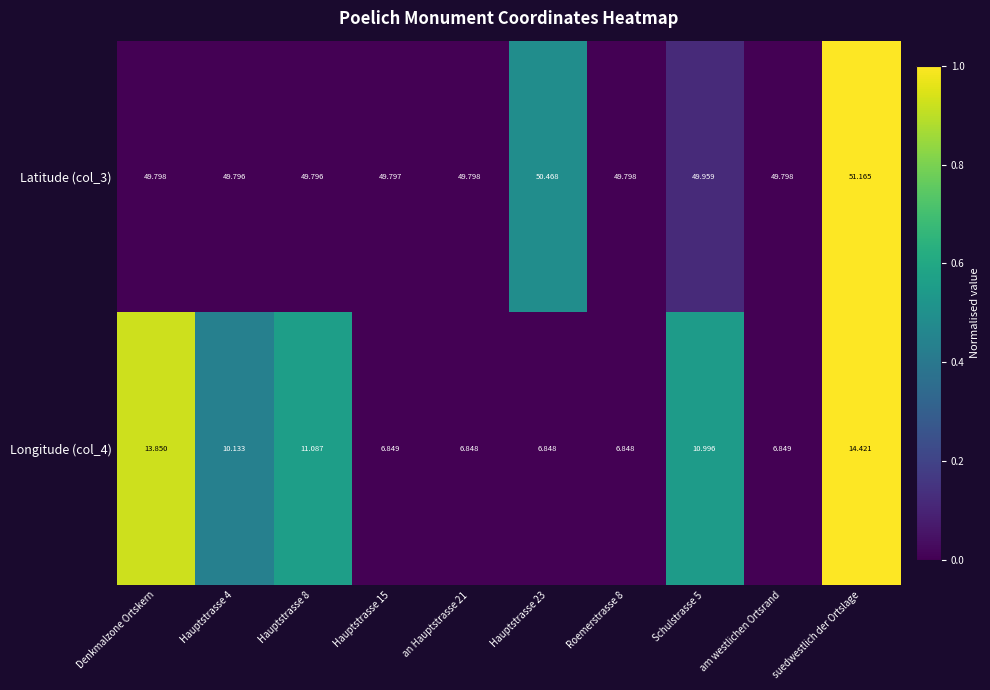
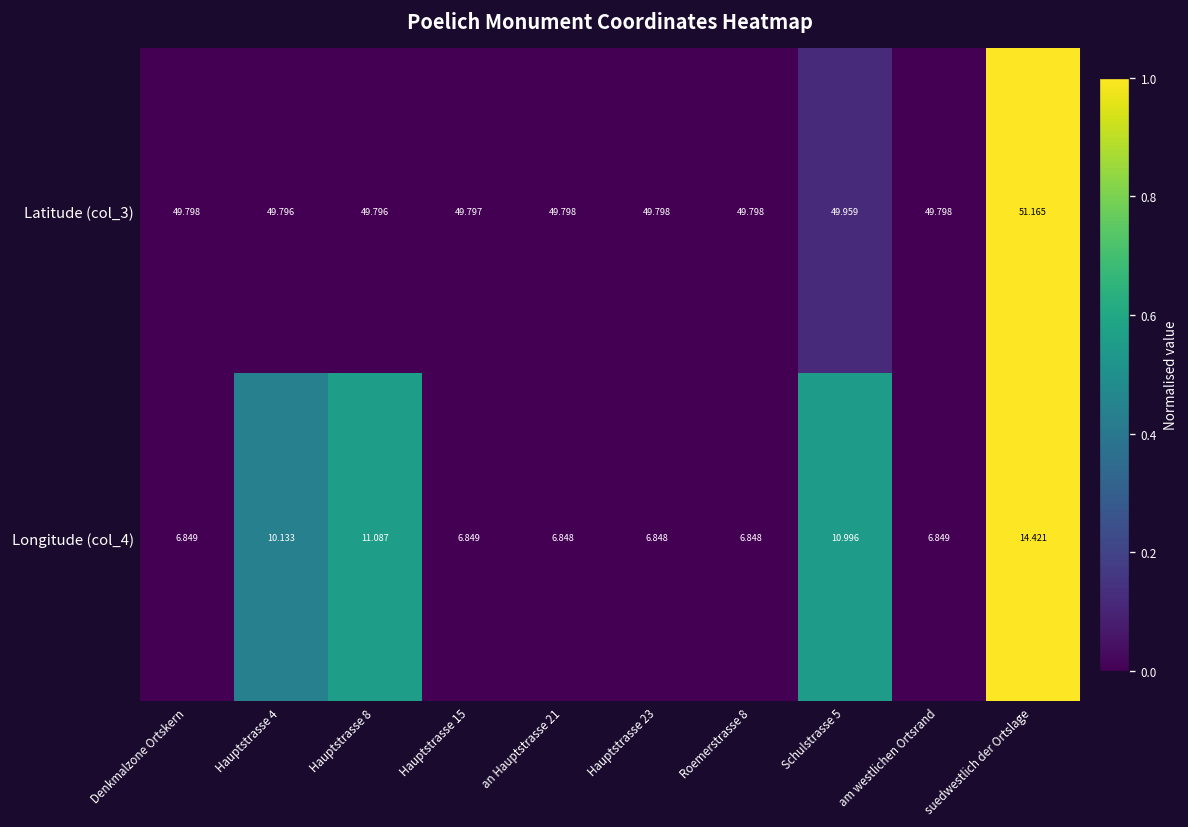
  {
    "Latitude (col_3)": {
      "Denkmalzone Ortskern": 49.798,
      "Hauptstrasse 4": 49.796,
      "Hauptstrasse 8": 49.796,
      "Hauptstrasse 15": 49.797,
      "an Hauptstrasse 21": 49.798,
-     "Hauptstrasse 23": 50.468,
+     "Hauptstrasse 23": 49.798,
      "Roemerstrasse 8": 49.798,
      "Schulstrasse 5": 49.959,
      "am westlichen Ortsrand": 49.798,
      "suedwestlich der Ortslage": 51.165
    },
    "Longitude (col_4)": {
-     "Denkmalzone Ortskern": 13.850,
+     "Denkmalzone Ortskern": 6.849,
      "Hauptstrasse 4": 10.133,
      "Hauptstrasse 8": 11.087,
      "Hauptstrasse 15": 6.849,
      "an Hauptstrasse 21": 6.848,
      "Hauptstrasse 23": 6.848,
      "Roemerstrasse 8": 6.848,
      "Schulstrasse 5": 10.996,
      "am westlichen Ortsrand": 6.849,
      "suedwestlich der Ortslage": 14.421
    }
  }
